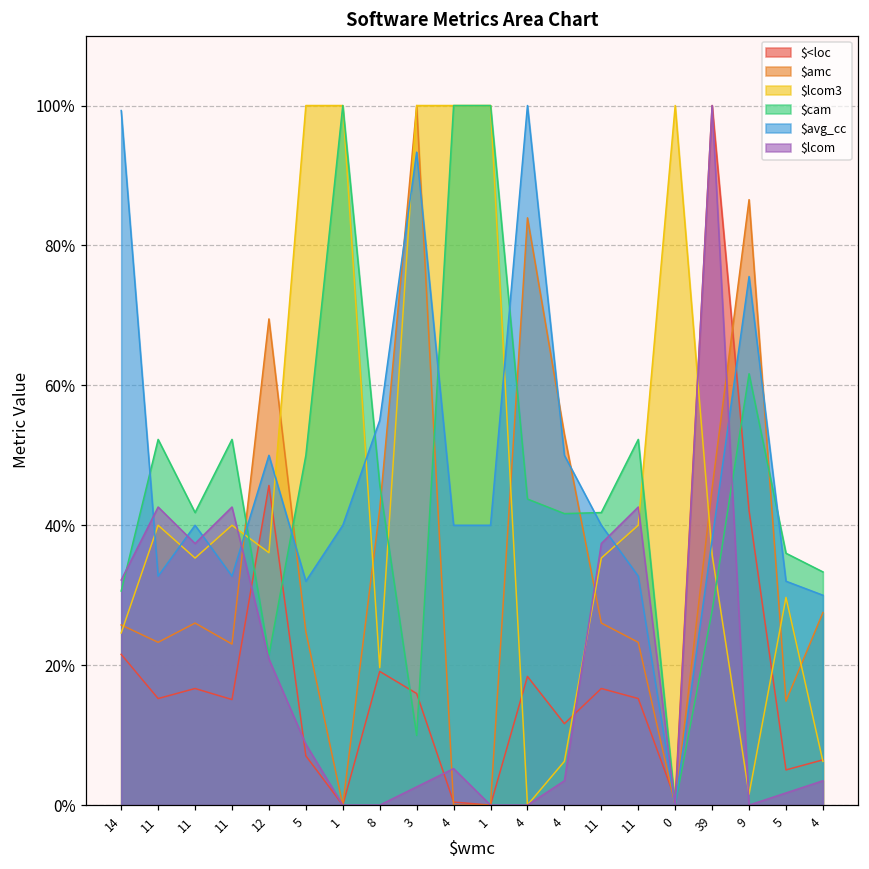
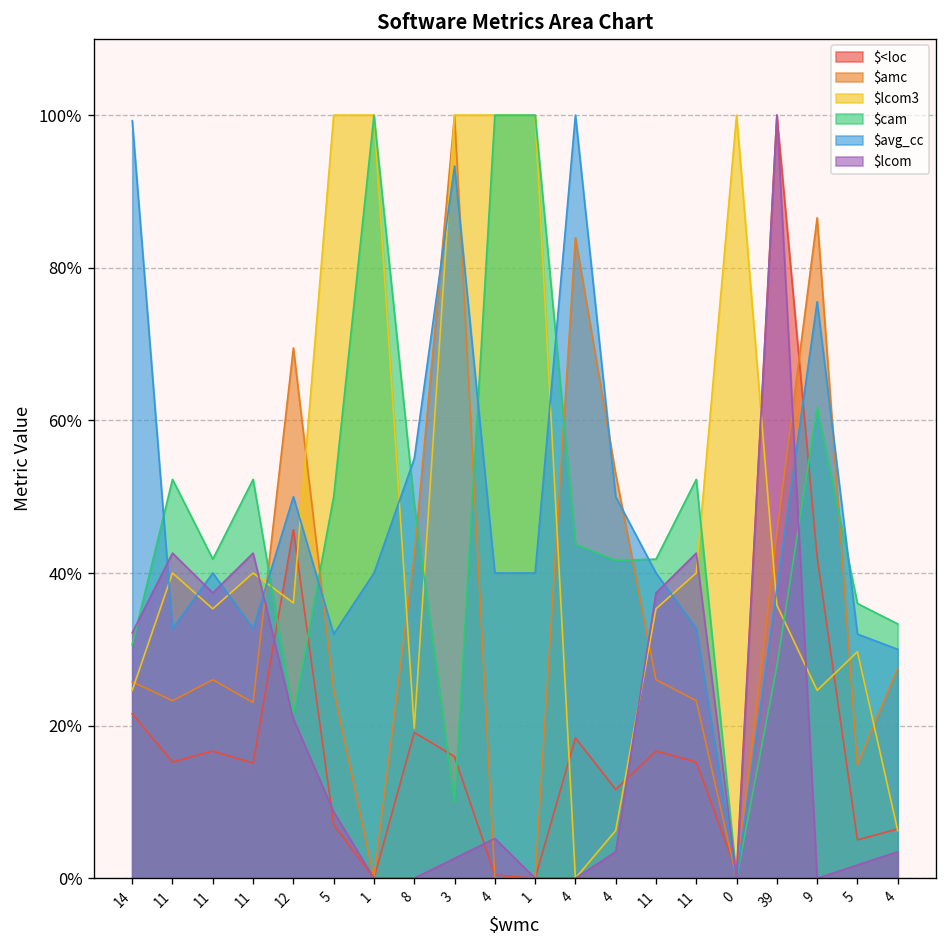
  {
    "$lcom3": {
      "14": "25%",
      "12": "36%",
      "8": "20%",
      "0": "100%",
      "39": "36%",
-     "9": "2%"
+     "9": "25%"
    },
    "$cam": {
      "14": "31%",
      "12": "21%",
-     "8": "46%",
+     "8": "49%",
      "3": "10%",
      "39": "28%",
      "9": "62%"
    },
    "$avg_cc": {
      "14": "99%",
      "12": "50%",
      "8": "55%",
      "3": "93%",
      "39": "38%",
      "9": "76%"
    },
    "$lcom": {
      "14": "32%",
      "12": "21%",
      "8": "0%",
      "3": "3%",
      "9": "0%"
    }
  }
